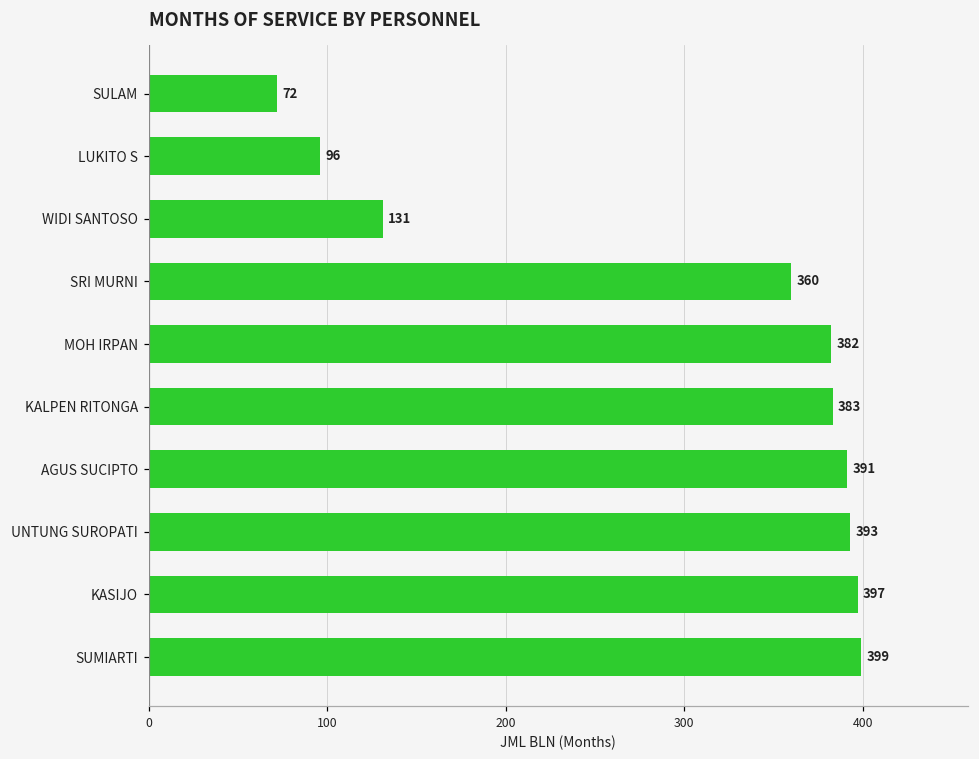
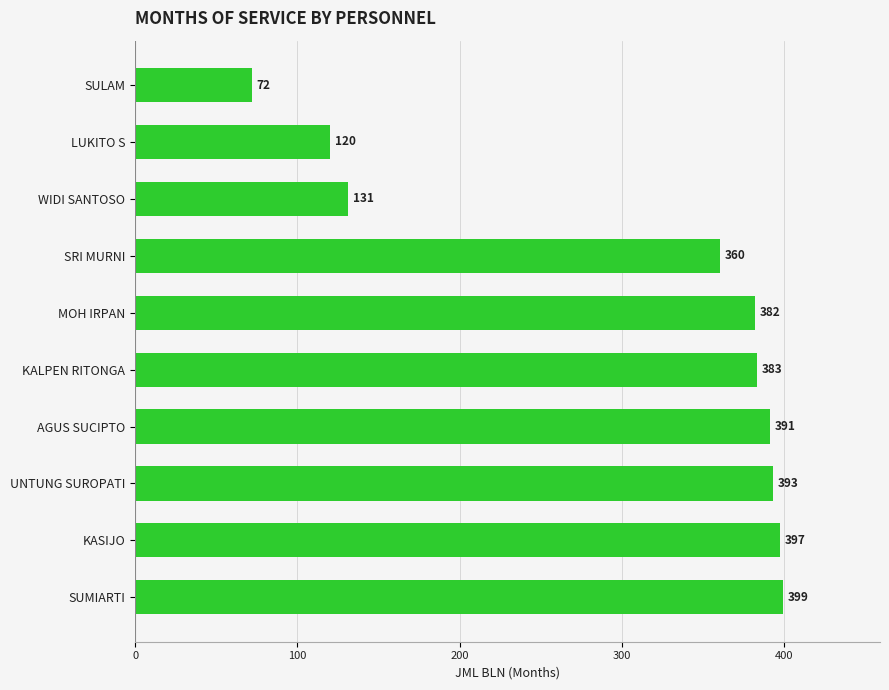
  {
    "SULAM": 72,
-   "LUKITO S": 96,
+   "LUKITO S": 120,
    "WIDI SANTOSO": 131,
    "SRI MURNI": 360,
    "MOH IRPAN": 382,
    "KALPEN RITONGA": 383,
    "AGUS SUCIPTO": 391,
    "UNTUNG SUROPATI": 393,
    "KASIJO": 397,
    "SUMIARTI": 399
  }
